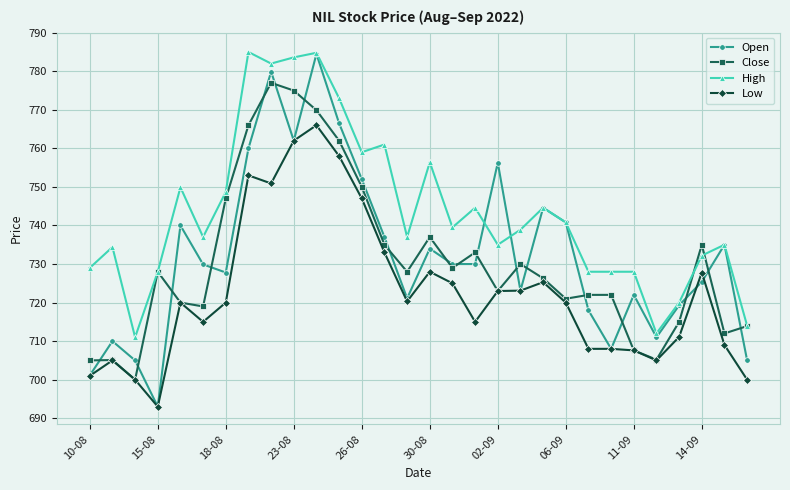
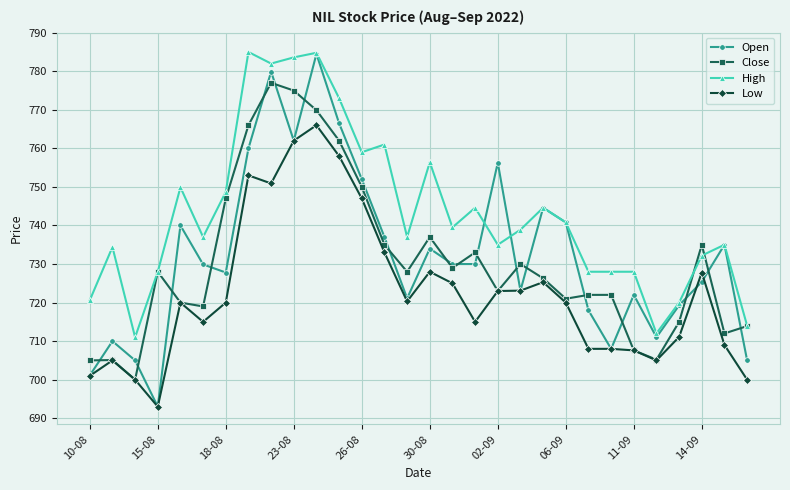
  {
    "Open": {
      "18-08": 728,
      "26-08": 752,
      "30-08": 734,
      "02-09": 756,
      "11-09": 722,
      "14-09": 725
    },
    "High": {
-     "10-08": 729,
+     "10-08": 721,
      "18-08": 749,
      "23-08": 784,
      "26-08": 759,
      "30-08": 756,
      "02-09": 735,
      "11-09": 728,
      "14-09": 732
    }
  }
